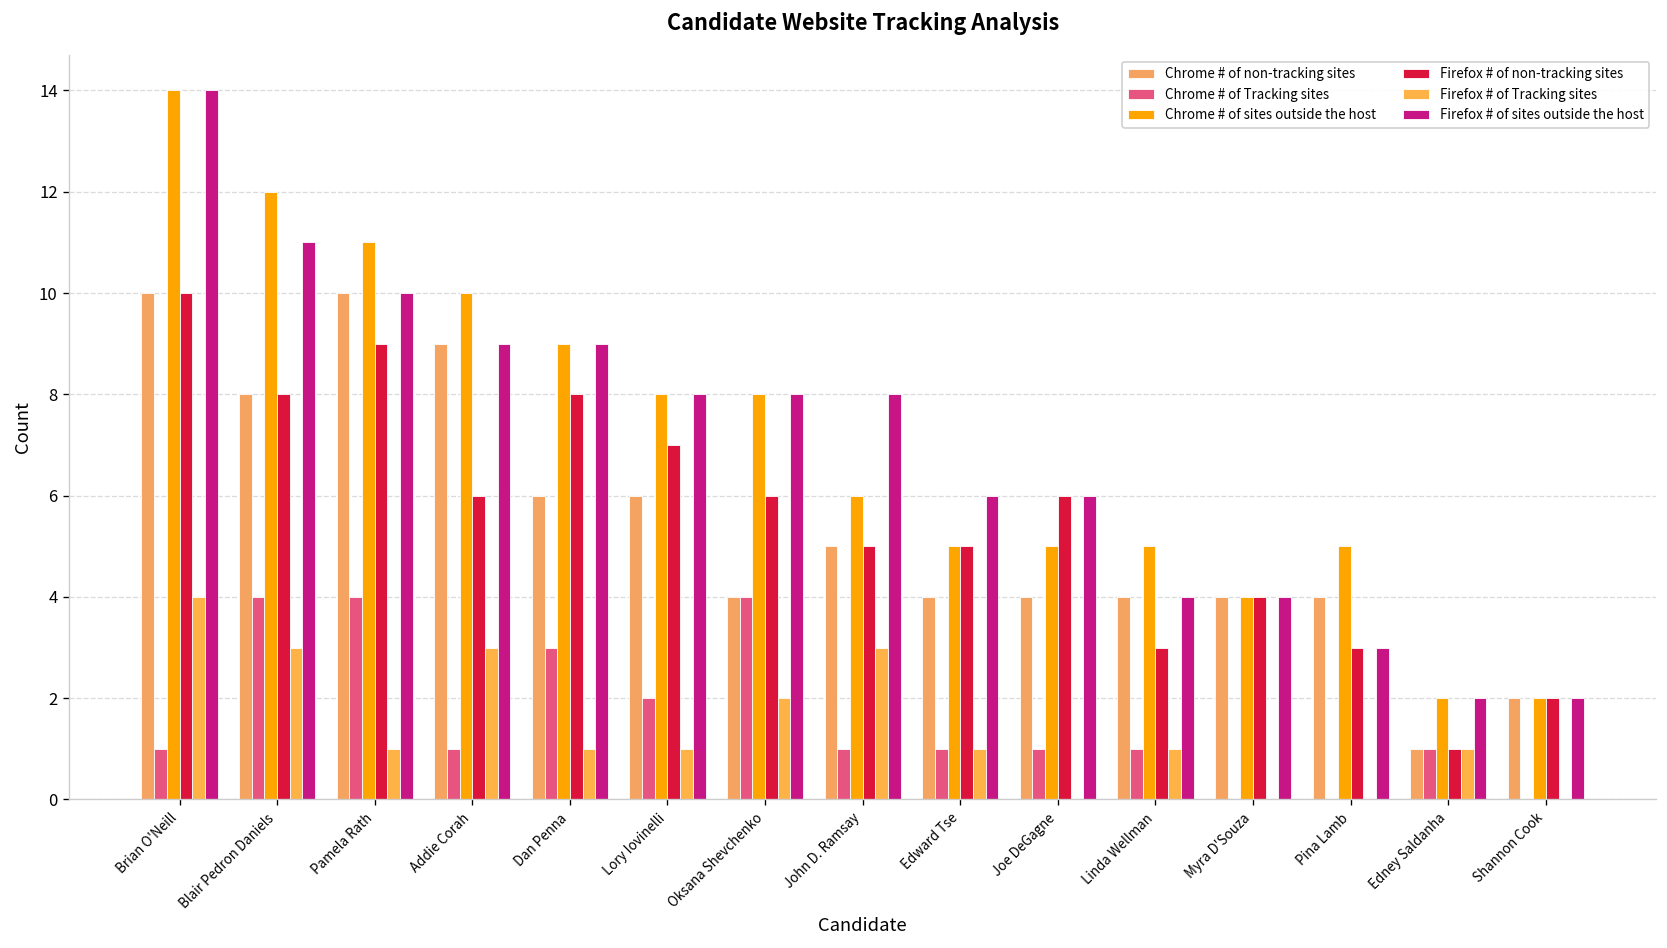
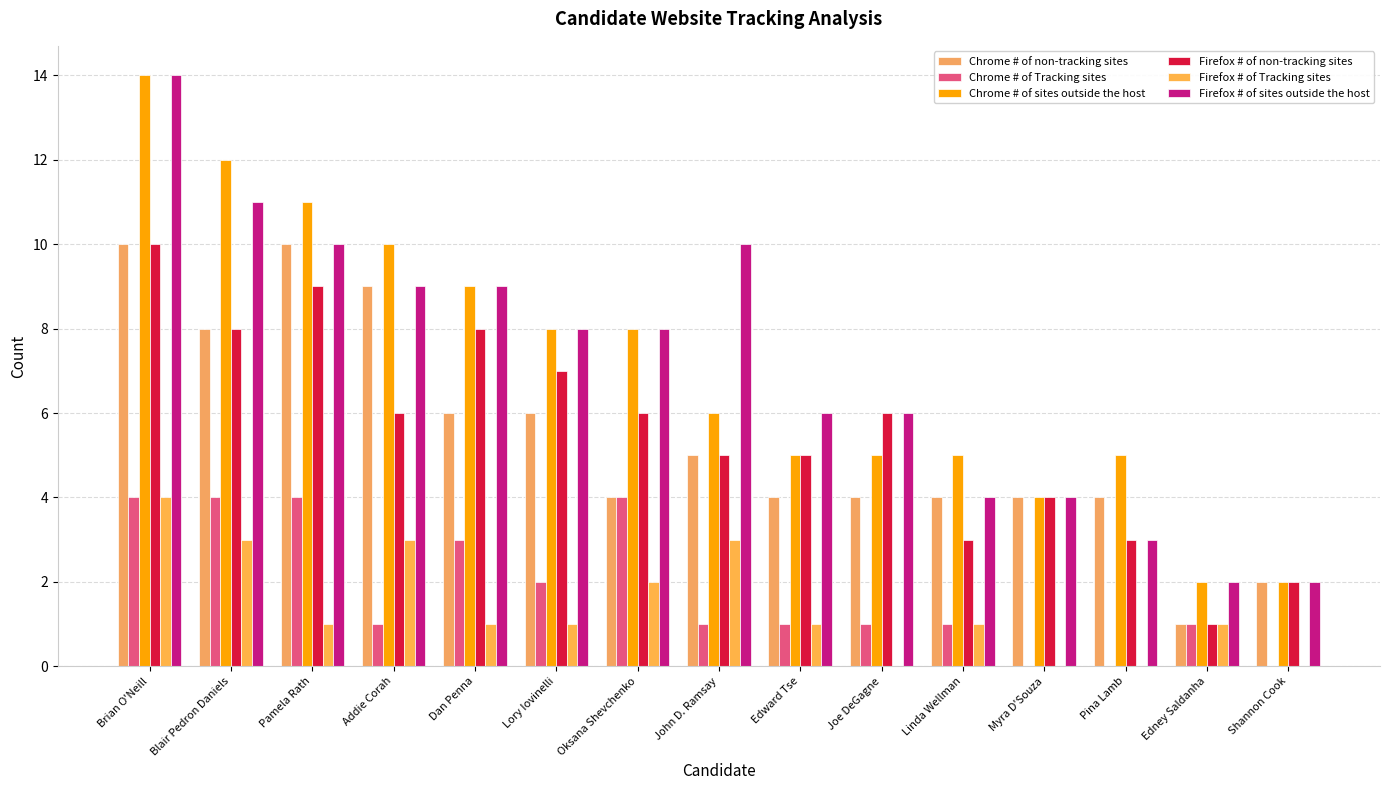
  {
    "Chrome # of Tracking sites": {
-     "Brian O'Neill": 1,
+     "Brian O'Neill": 4,
      "Blair Pedron Daniels": 4,
      "Pamela Rath": 4,
      "Addie Corah": 1,
      "Dan Penna": 3,
      "Lory Iovinelli": 2,
      "Oksana Shevchenko": 4,
      "John D. Ramsay": 1,
      "Edward Tse": 1,
      "Joe DeGagne": 1,
      "Linda Wellman": 1,
      "Myra D'Souza": 0,
      "Pina Lamb": 0,
      "Edney Saldanha": 1,
      "Shannon Cook": 0
    },
    "Chrome # of sites outside the host": {
      "Brian O'Neill": 14,
      "Blair Pedron Daniels": 12,
      "Pamela Rath": 11,
      "Addie Corah": 10,
      "Dan Penna": 9,
      "Lory Iovinelli": 8,
      "Oksana Shevchenko": 8,
      "John D. Ramsay": 6,
      "Edward Tse": 5,
      "Joe DeGagne": 5,
      "Linda Wellman": 5,
      "Myra D'Souza": 4,
      "Pina Lamb": 5,
      "Edney Saldanha": 2,
      "Shannon Cook": 2
    },
    "Firefox # of non-tracking sites": {
      "Brian O'Neill": 10,
      "Blair Pedron Daniels": 8,
      "Pamela Rath": 9,
      "Addie Corah": 6,
      "Dan Penna": 8,
      "Lory Iovinelli": 7,
      "Oksana Shevchenko": 6,
      "John D. Ramsay": 5,
      "Edward Tse": 5,
      "Joe DeGagne": 6,
      "Linda Wellman": 3,
      "Myra D'Souza": 4,
      "Pina Lamb": 3,
      "Edney Saldanha": 1,
      "Shannon Cook": 2
    },
    "Firefox # of sites outside the host": {
      "Brian O'Neill": 14,
      "Blair Pedron Daniels": 11,
      "Pamela Rath": 10,
      "Addie Corah": 9,
      "Dan Penna": 9,
      "Lory Iovinelli": 8,
      "Oksana Shevchenko": 8,
-     "John D. Ramsay": 8,
+     "John D. Ramsay": 10,
      "Edward Tse": 6,
      "Joe DeGagne": 6,
      "Linda Wellman": 4,
      "Myra D'Souza": 4,
      "Pina Lamb": 3,
      "Edney Saldanha": 2,
      "Shannon Cook": 2
    }
  }
